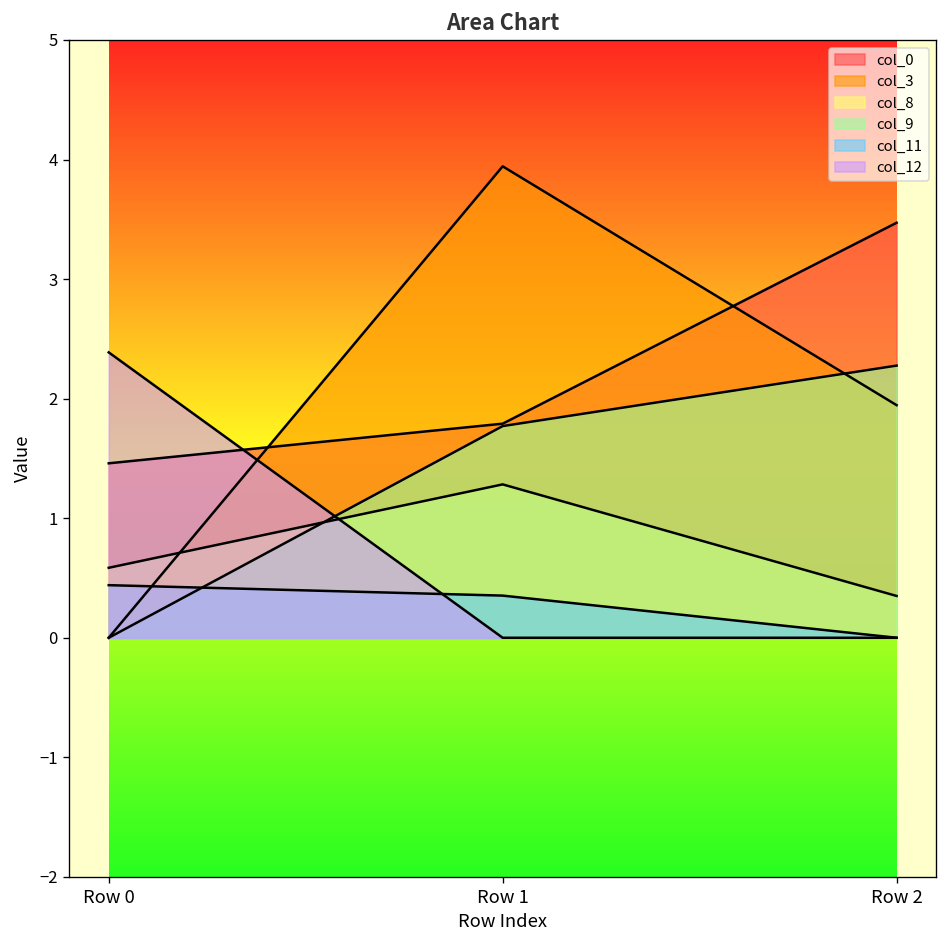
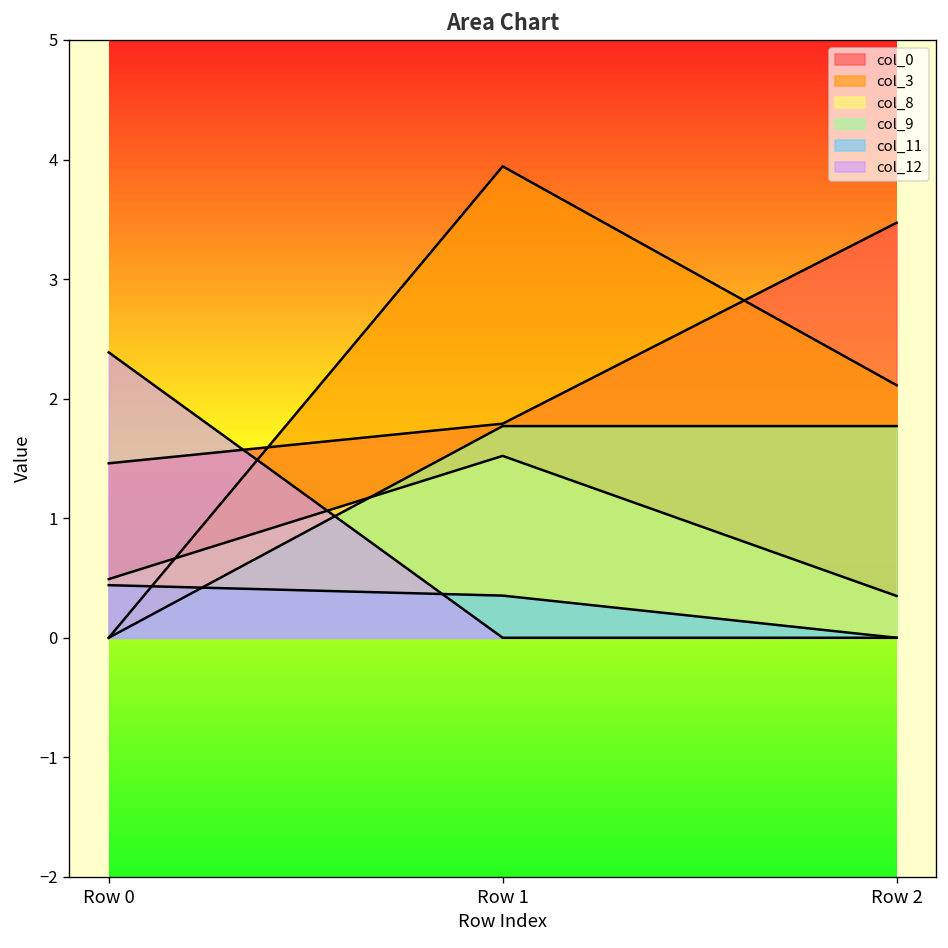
  {
    "col_0": {
      "Row 0": 1.5,
      "Row 2": 3.5
    },
    "col_3": {
      "Row 1": 3.9,
-     "Row 2": 1.9
+     "Row 2": 2.1
    },
    "col_8": {
-     "Row 0": 0.6,
-     "Row 1": 1.3,
+     "Row 0": 0.5,
+     "Row 1": 1.5,
      "Row 2": 0.3
    },
    "col_9": {
-     "Row 2": 2.3
+     "Row 2": 1.8
    },
    "col_11": {
      "Row 0": 0.4,
      "Row 1": 0.4
    },
    "col_12": {
      "Row 0": 2.4,
      "Row 1": 0.0
    }
  }
